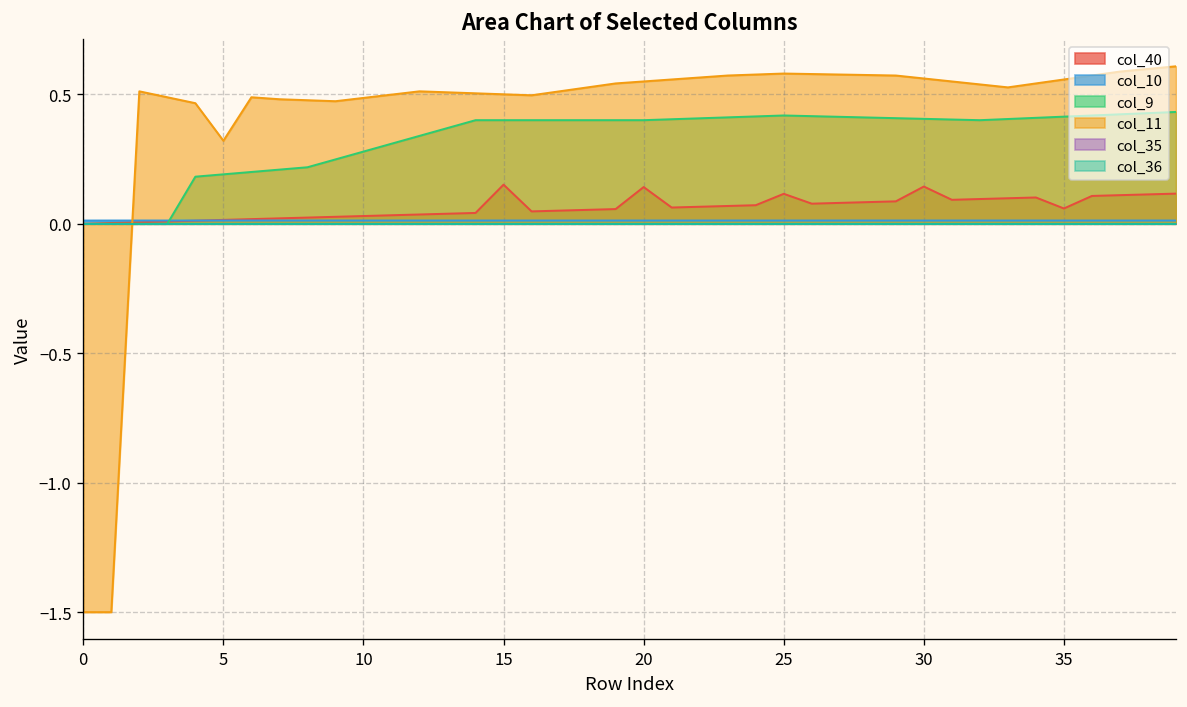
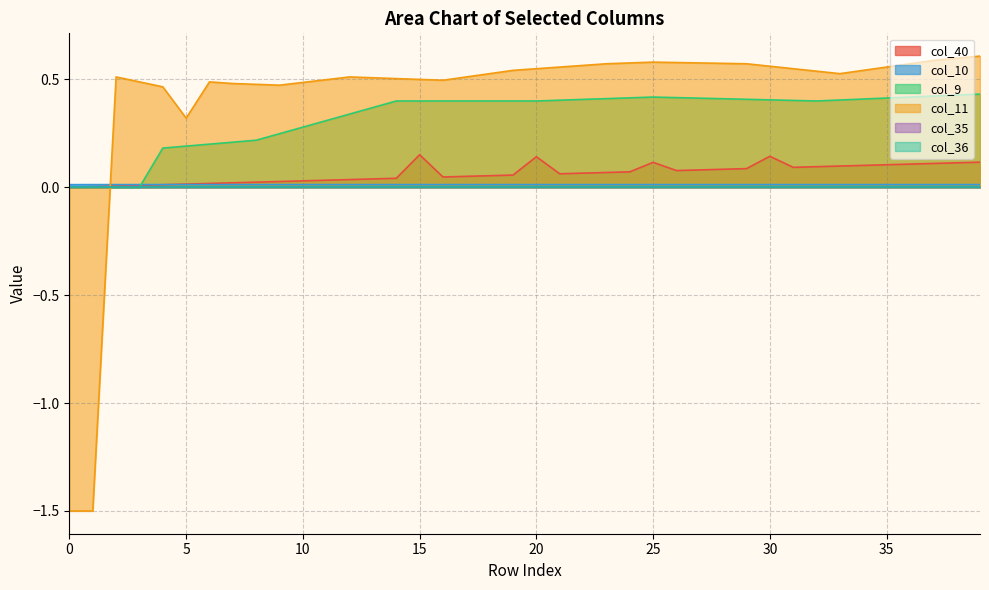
  {
    "col_40": {
      "10": 0.03,
      "15": 0.15,
      "20": 0.14,
      "25": 0.12,
      "30": 0.14,
-     "35": 0.06
+     "35": 0.10
    },
    "col_10": {
      "0": 0.01,
      "10": 0.01,
      "15": 0.01,
      "20": 0.01,
      "25": 0.01,
      "30": 0.01,
      "35": 0.01
    }
  }
